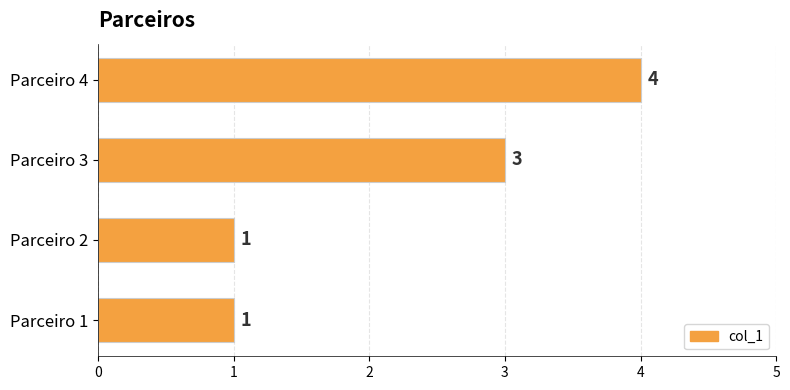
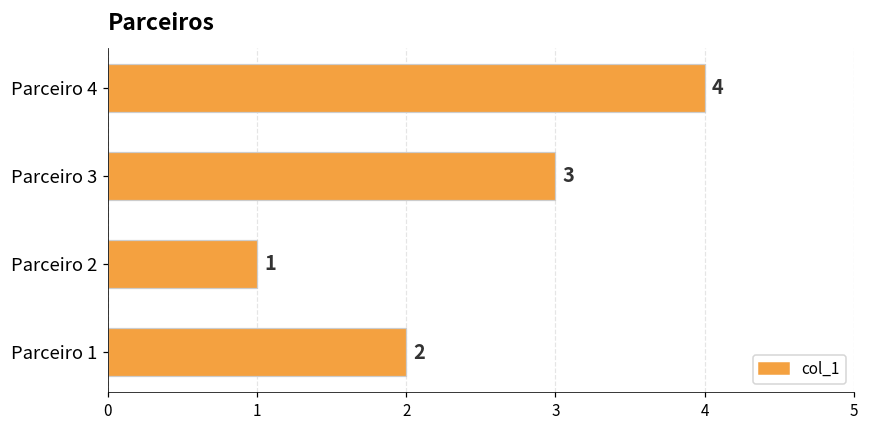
  {
    "Parceiro 4": 4,
    "Parceiro 3": 3,
    "Parceiro 2": 1,
-   "Parceiro 1": 1
+   "Parceiro 1": 2
  }
